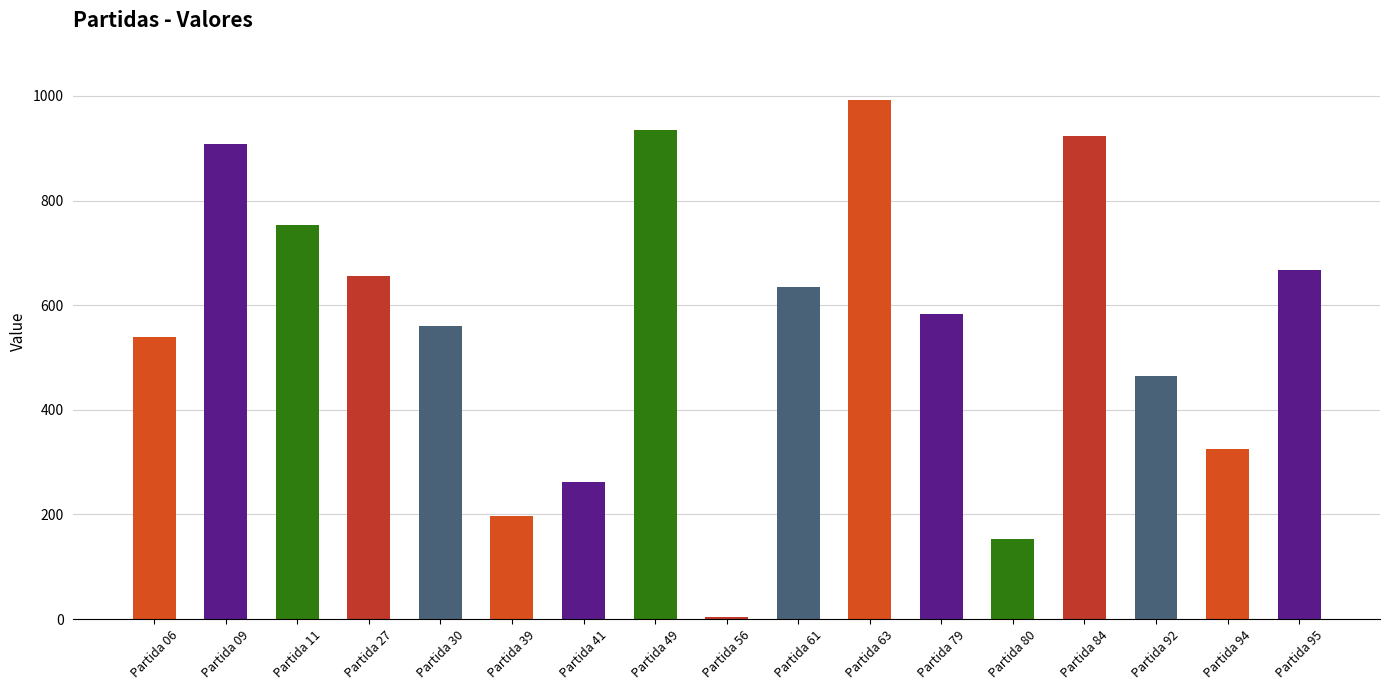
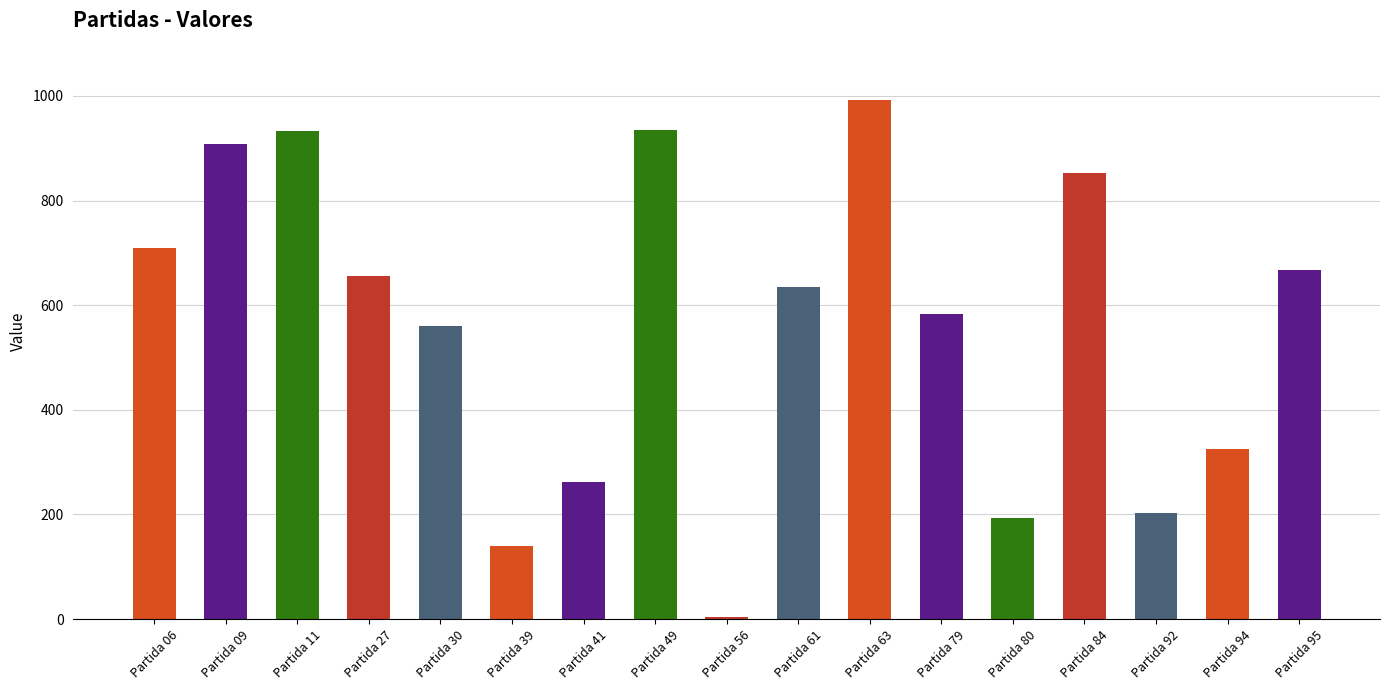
  {
-   "Partida 06": 540,
+   "Partida 06": 710,
    "Partida 09": 910,
-   "Partida 11": 750,
+   "Partida 11": 930,
    "Partida 27": 660,
    "Partida 30": 560,
-   "Partida 39": 200,
+   "Partida 39": 140,
    "Partida 41": 260,
    "Partida 49": 940,
    "Partida 61": 640,
    "Partida 63": 990,
    "Partida 79": 580,
-   "Partida 80": 150,
-   "Partida 84": 920,
-   "Partida 92": 470,
+   "Partida 80": 190,
+   "Partida 84": 850,
+   "Partida 92": 200,
    "Partida 94": 330,
    "Partida 95": 670
  }
